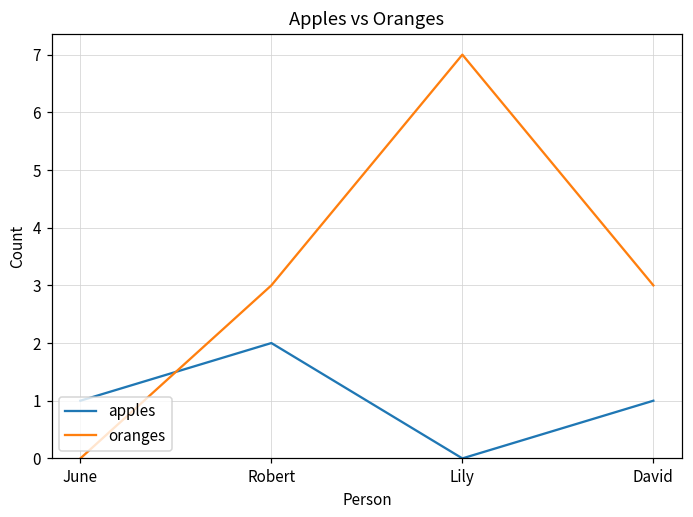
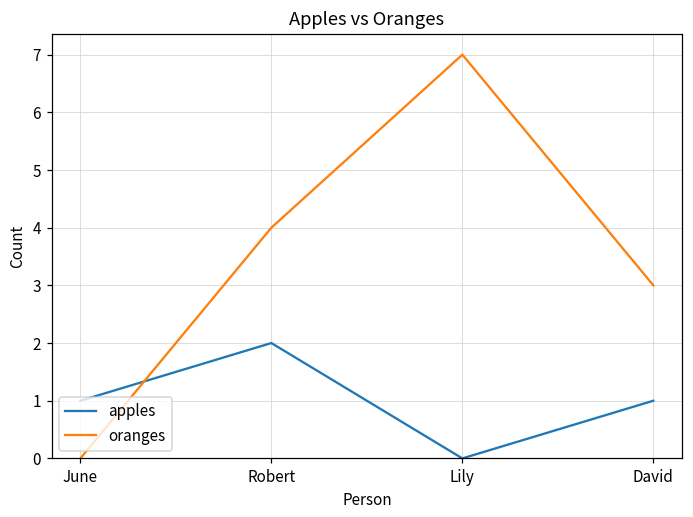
  {
    "apples": {
      "Robert": 2,
      "Lily": 0,
      "David": 1
    },
    "oranges": {
      "June": 0,
-     "Robert": 3,
+     "Robert": 4,
      "Lily": 7,
      "David": 3
    }
  }
